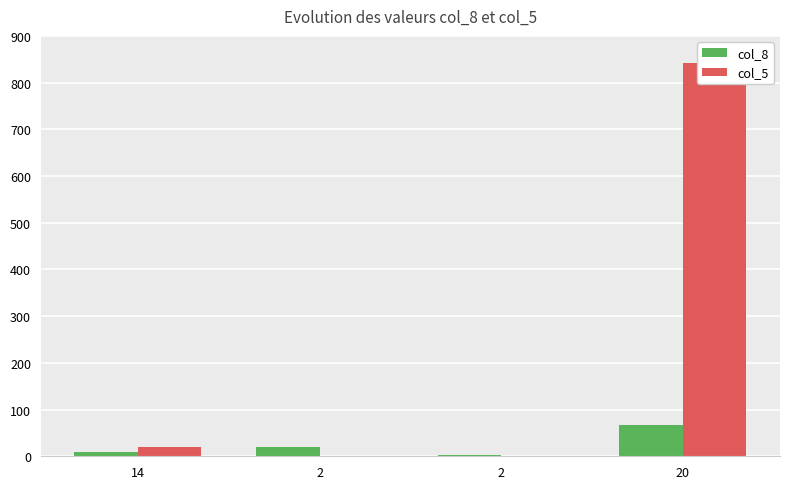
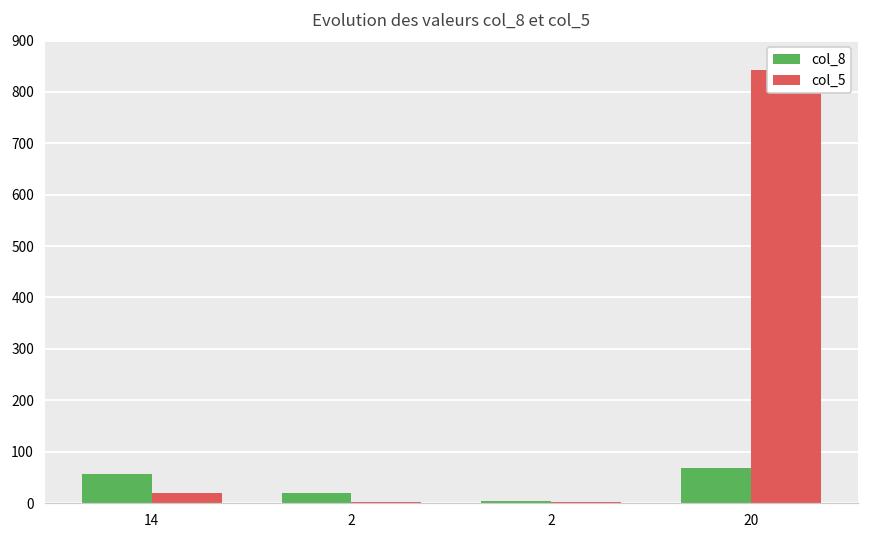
  {
    "col_8": {
-     "14": 10,
+     "14": 60,
      "20": 70
    },
    "col_5": {
      "14": 20
    }
  }
